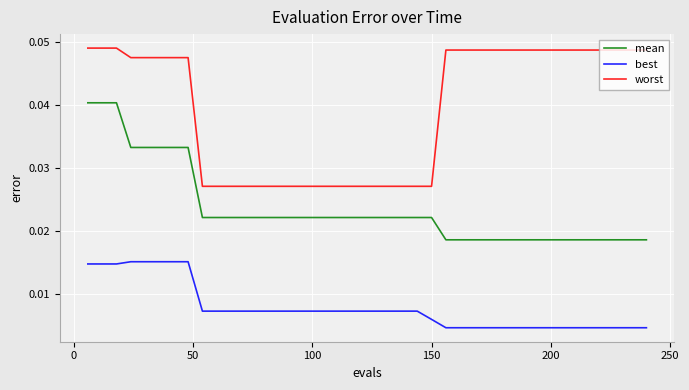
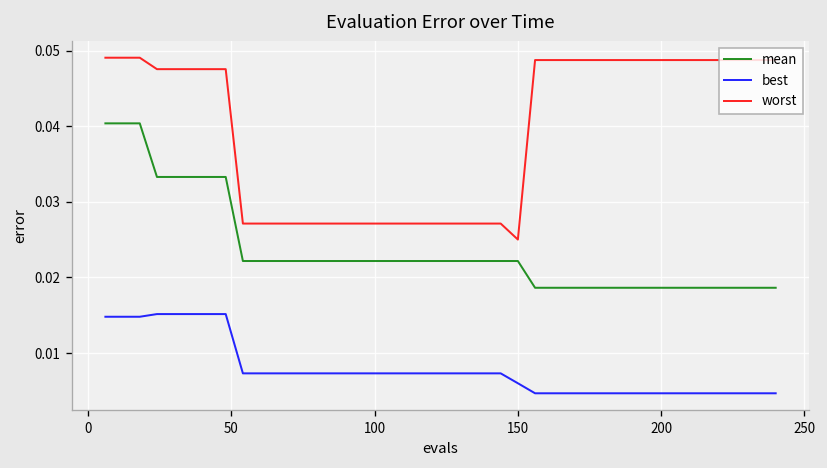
  {
    "mean": {
      "150": 0.022
    },
    "best": {
      "150": 0.006
    },
    "worst": {
-     "150": 0.027
+     "150": 0.025
    }
  }
